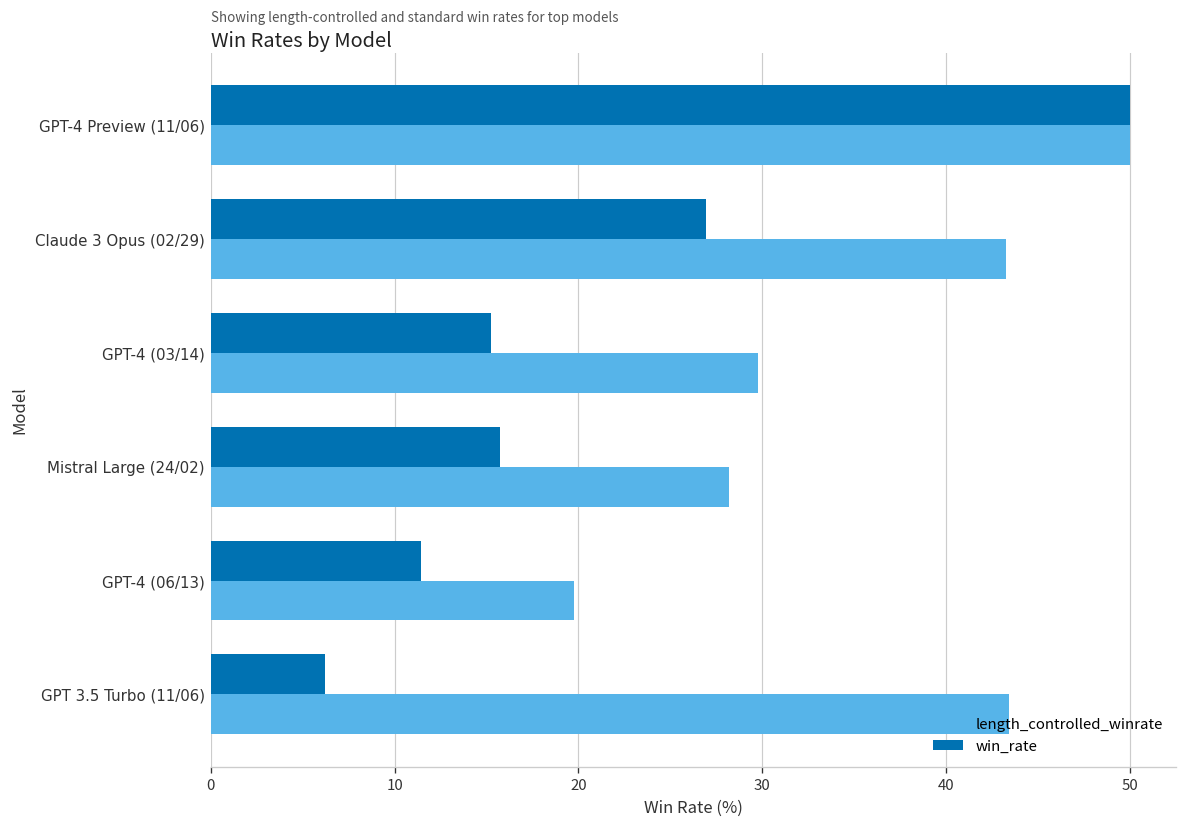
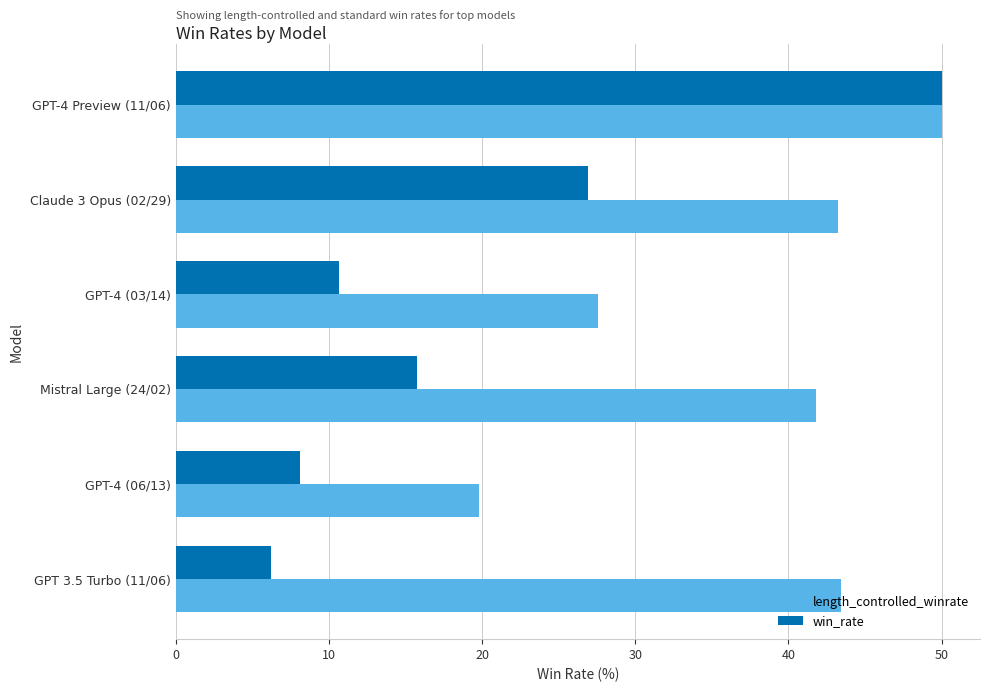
  {
    "length_controlled_winrate": {
      "GPT-4 Preview (11/06)": 50.0,
      "Claude 3 Opus (02/29)": 43.3,
-     "GPT-4 (03/14)": 29.8,
-     "Mistral Large (24/02)": 28.2,
+     "GPT-4 (03/14)": 27.6,
+     "Mistral Large (24/02)": 41.8,
      "GPT-4 (06/13)": 19.8,
      "GPT 3.5 Turbo (11/06)": 43.4
    },
    "win_rate": {
      "GPT-4 Preview (11/06)": 50.0,
      "Claude 3 Opus (02/29)": 26.9,
-     "GPT-4 (03/14)": 15.2,
+     "GPT-4 (03/14)": 10.7,
      "Mistral Large (24/02)": 15.7,
-     "GPT-4 (06/13)": 11.4,
+     "GPT-4 (06/13)": 8.1,
      "GPT 3.5 Turbo (11/06)": 6.2
    }
  }
